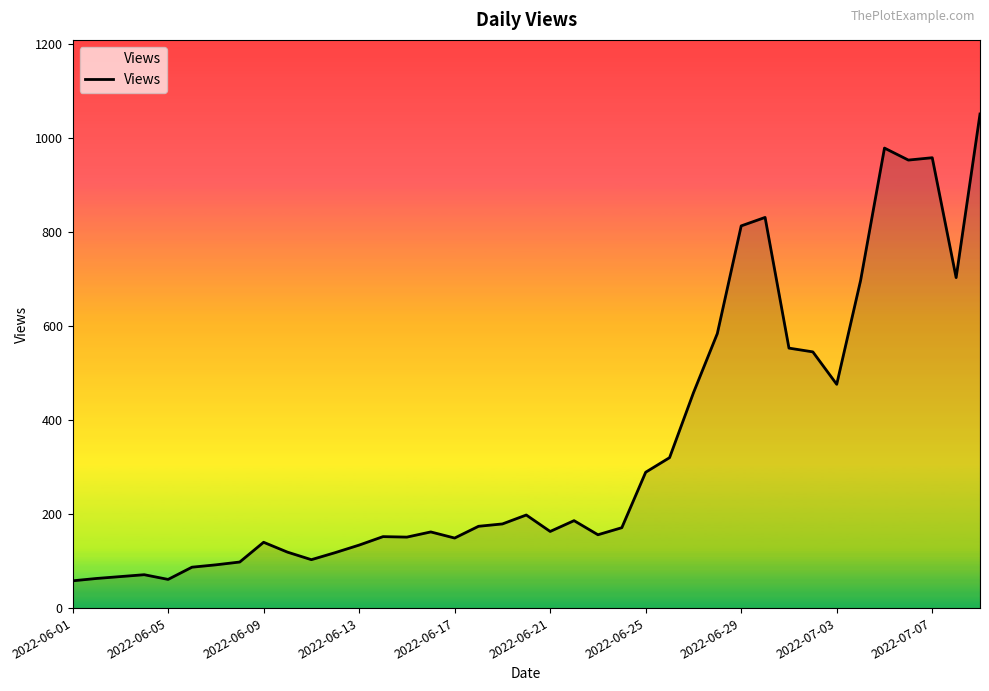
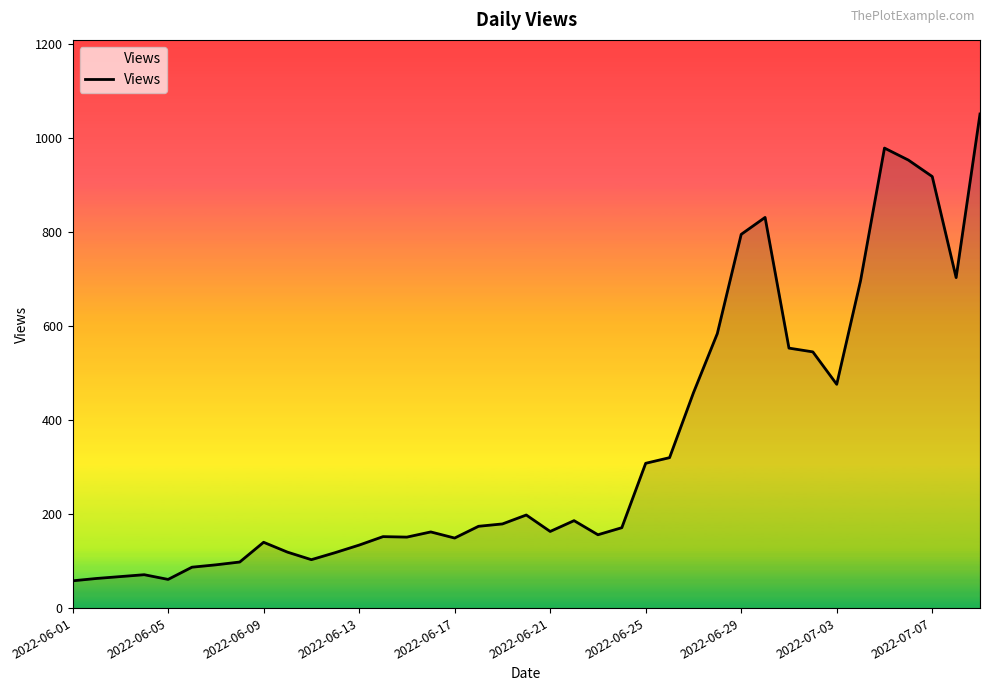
  {
    "2022-06-01": 60,
    "2022-06-05": 60,
    "2022-06-09": 140,
    "2022-06-13": 130,
    "2022-06-17": 150,
    "2022-06-21": 160,
-   "2022-06-25": 290,
-   "2022-06-29": 810,
+   "2022-06-25": 310,
+   "2022-06-29": 800,
    "2022-07-03": 480,
-   "2022-07-07": 960
+   "2022-07-07": 920
  }
